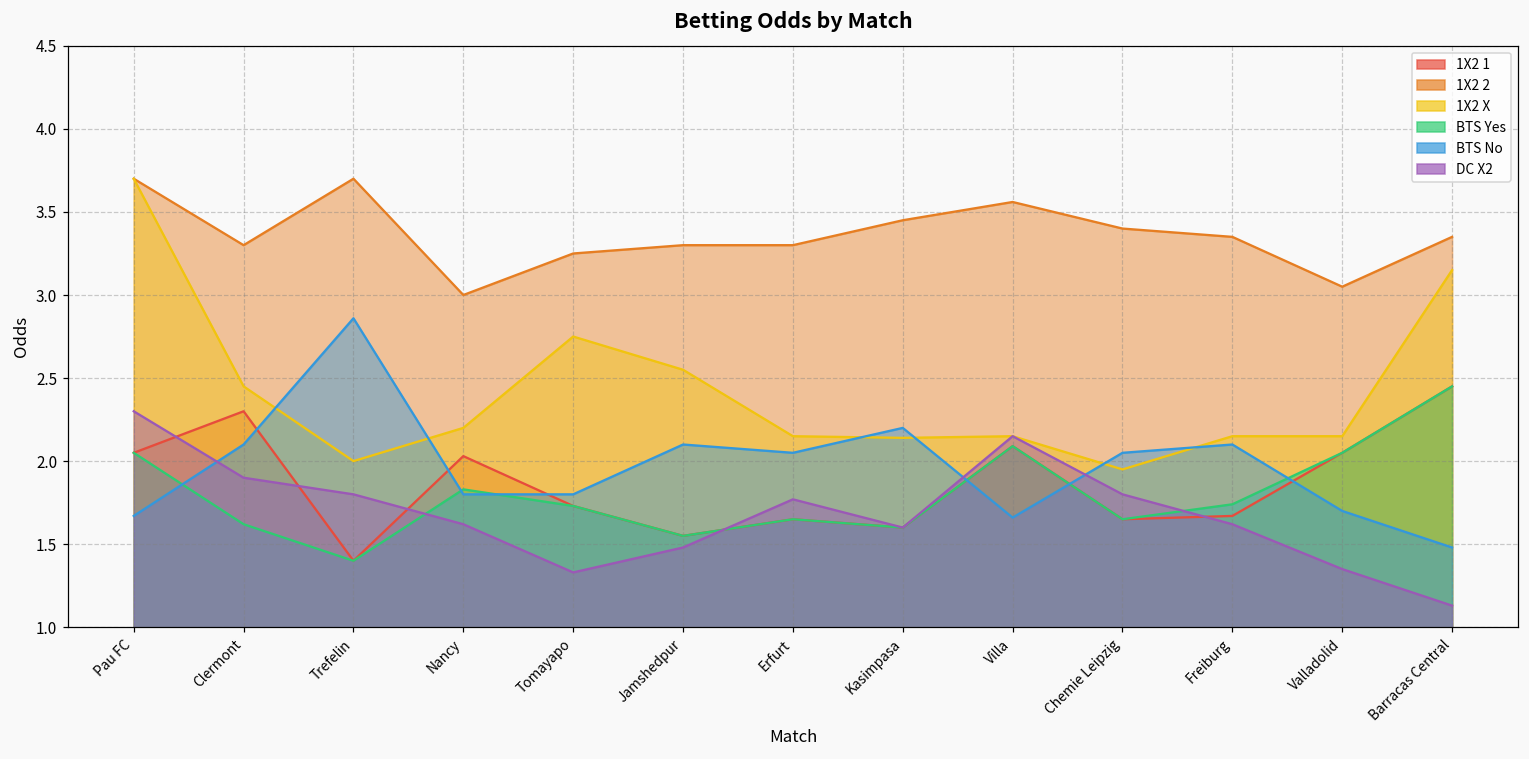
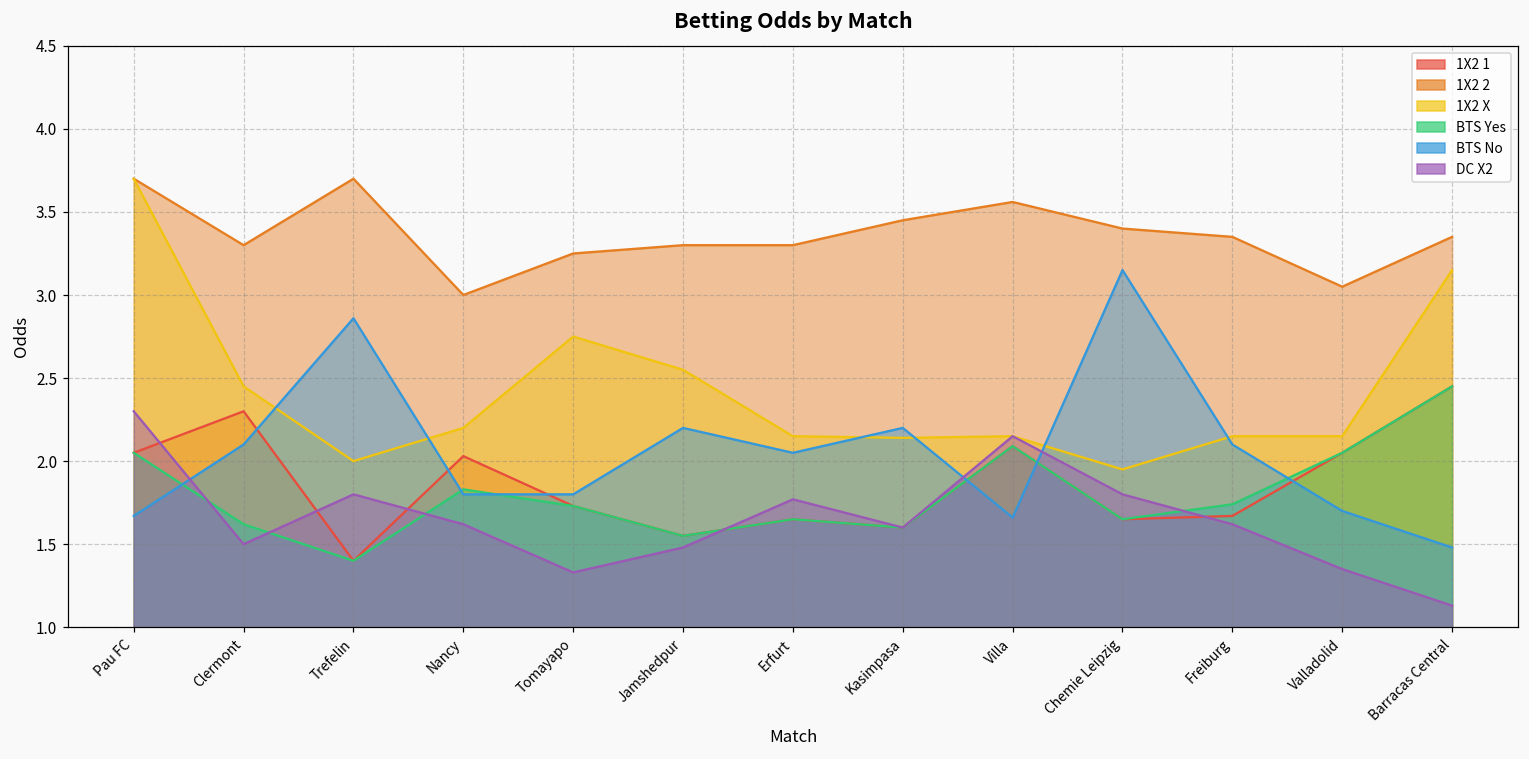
  {
    "BTS Yes": {
      "Clermont": 1.62,
      "Nancy": 1.83,
      "Freiburg": 1.74
    },
    "BTS No": {
      "Pau FC": 1.67,
      "Clermont": 2.10,
      "Trefelin": 2.86,
      "Nancy": 1.80,
      "Tomayapo": 1.80,
-     "Jamshedpur": 2.1,
+     "Jamshedpur": 2.2,
      "Erfurt": 2.05,
      "Kasimpasa": 2.20,
      "Villa": 1.66,
-     "Chemie Leipzig": 2.05,
+     "Chemie Leipzig": 3.15,
      "Freiburg": 2.10,
      "Valladolid": 1.70,
      "Barracas Central": 1.48
    },
    "DC X2": {
      "Pau FC": 2.3,
-     "Clermont": 1.9,
+     "Clermont": 1.5,
      "Trefelin": 1.8,
      "Nancy": 1.62,
      "Tomayapo": 1.33,
      "Jamshedpur": 1.48,
      "Erfurt": 1.77,
      "Chemie Leipzig": 1.8,
      "Freiburg": 1.62,
      "Valladolid": 1.35,
      "Barracas Central": 1.13
    }
  }
